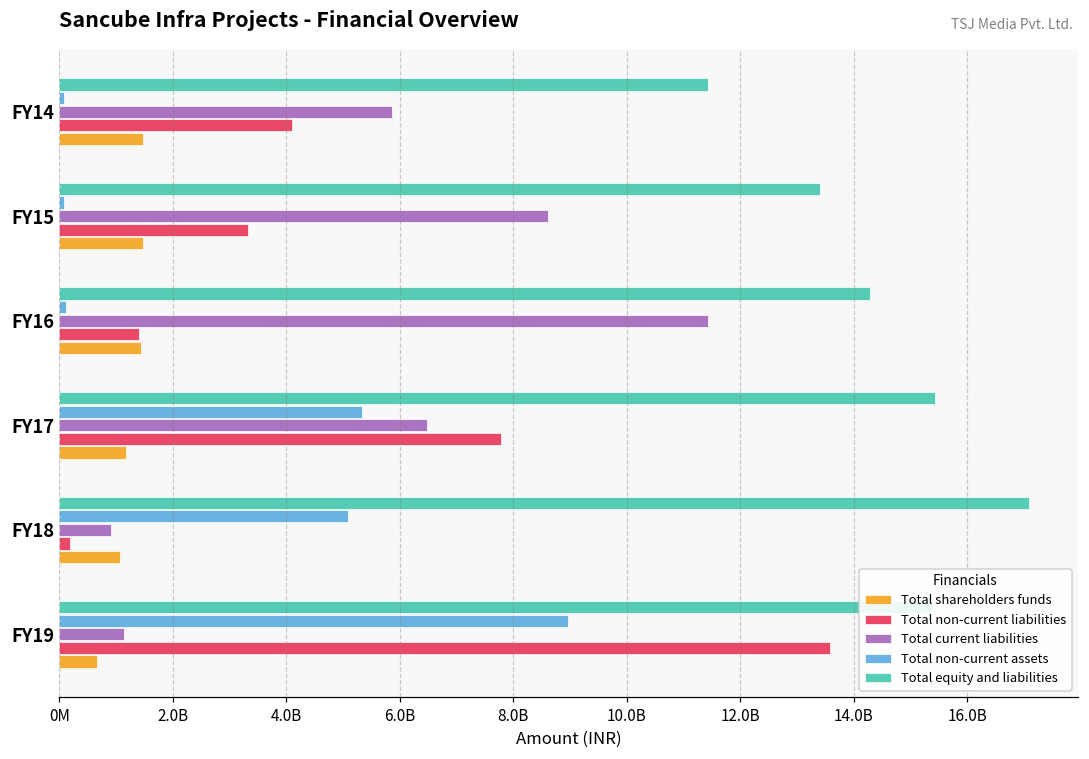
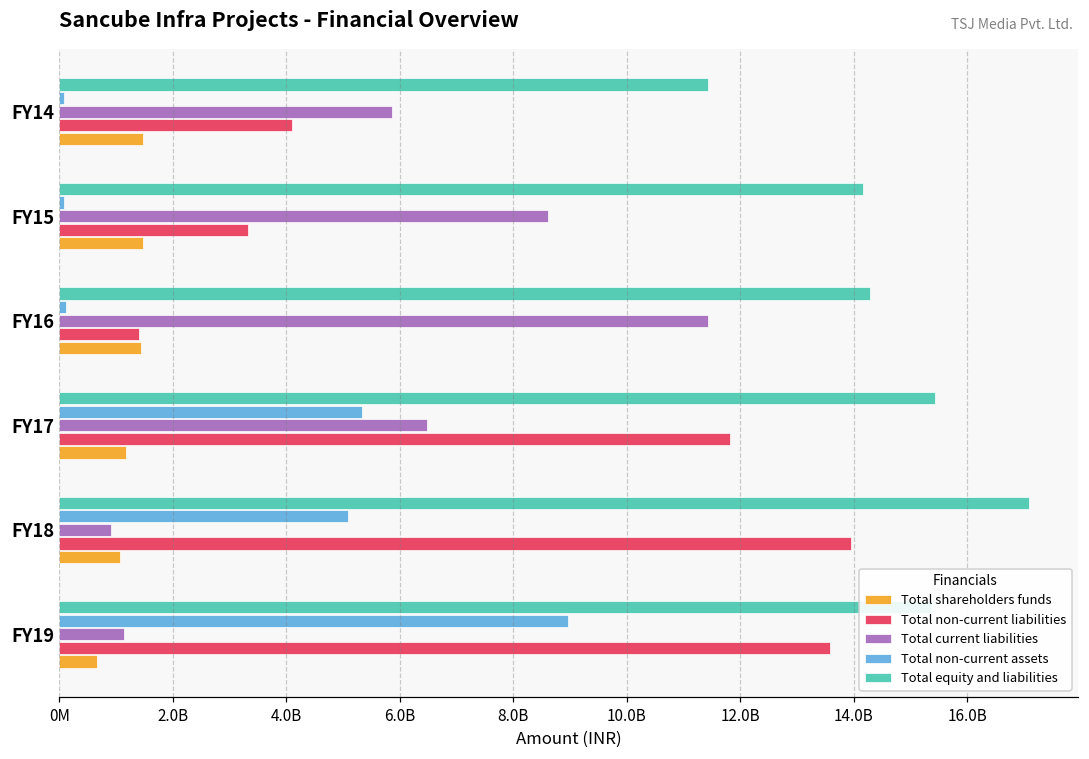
  {
    "Total shareholders funds": {
      "FY14": 1500000000,
      "FY15": 1500000000,
      "FY16": 1400000000,
      "FY17": 1200000000,
      "FY18": 1100000000,
      "FY19": 700000000
    },
    "Total non-current liabilities": {
      "FY14": 4100000000,
      "FY15": 3300000000,
      "FY16": 1400000000,
-     "FY17": 7800000000,
-     "FY18": 200000000,
+     "FY17": 11800000000,
+     "FY18": 13900000000,
      "FY19": 13600000000
    },
    "Total current liabilities": {
      "FY14": 5900000000,
      "FY15": 8600000000,
      "FY16": 11400000000,
      "FY17": 6500000000,
      "FY18": 900000000,
      "FY19": 1100000000
    },
    "Total non-current assets": {
      "FY14": 100000000,
      "FY15": 100000000,
      "FY16": 100000000,
      "FY17": 5300000000,
      "FY18": 5100000000,
      "FY19": 9000000000
    },
    "Total equity and liabilities": {
      "FY14": 11400000000,
-     "FY15": 13400000000,
+     "FY15": 14200000000,
      "FY16": 14300000000,
      "FY17": 15400000000,
      "FY18": 17100000000
    }
  }
